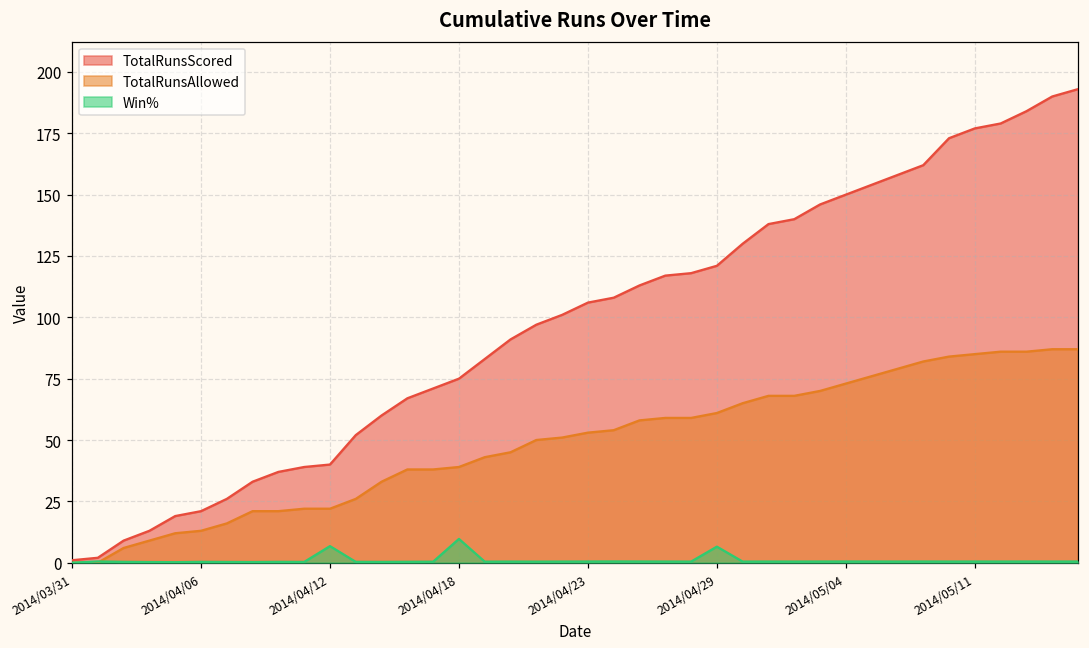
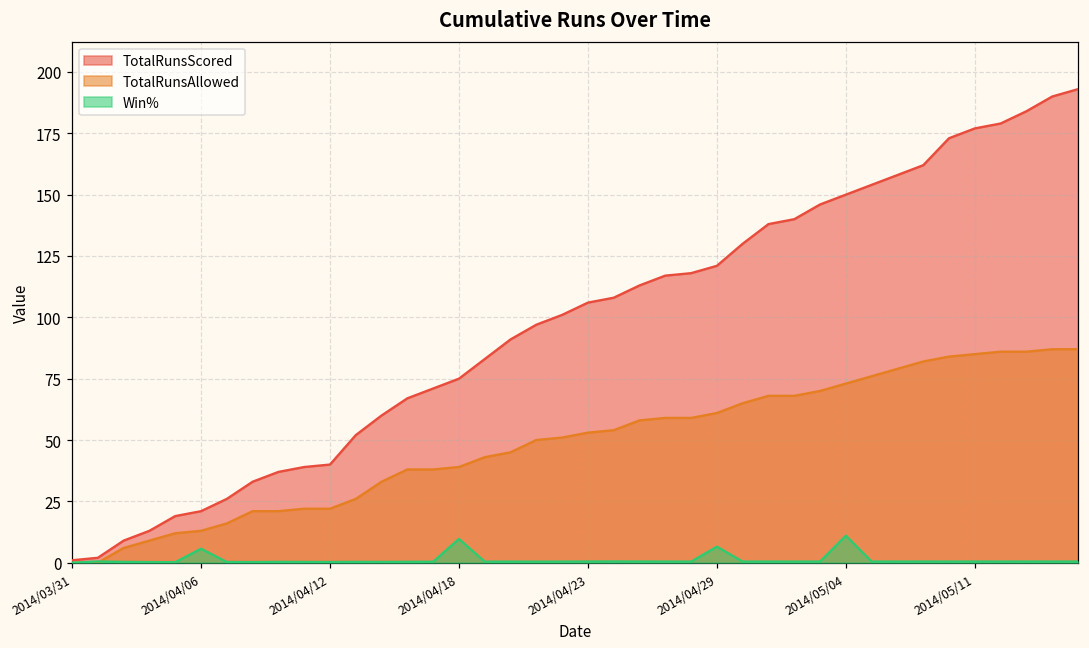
  {
    "Win%": {
-     "2014/04/06": 0,
-     "2014/04/12": 7,
+     "2014/04/06": 6,
+     "2014/04/12": 0,
      "2014/04/18": 10,
      "2014/04/23": 0,
      "2014/04/29": 7,
-     "2014/05/04": 0,
+     "2014/05/04": 11,
      "2014/05/11": 0
    }
  }
